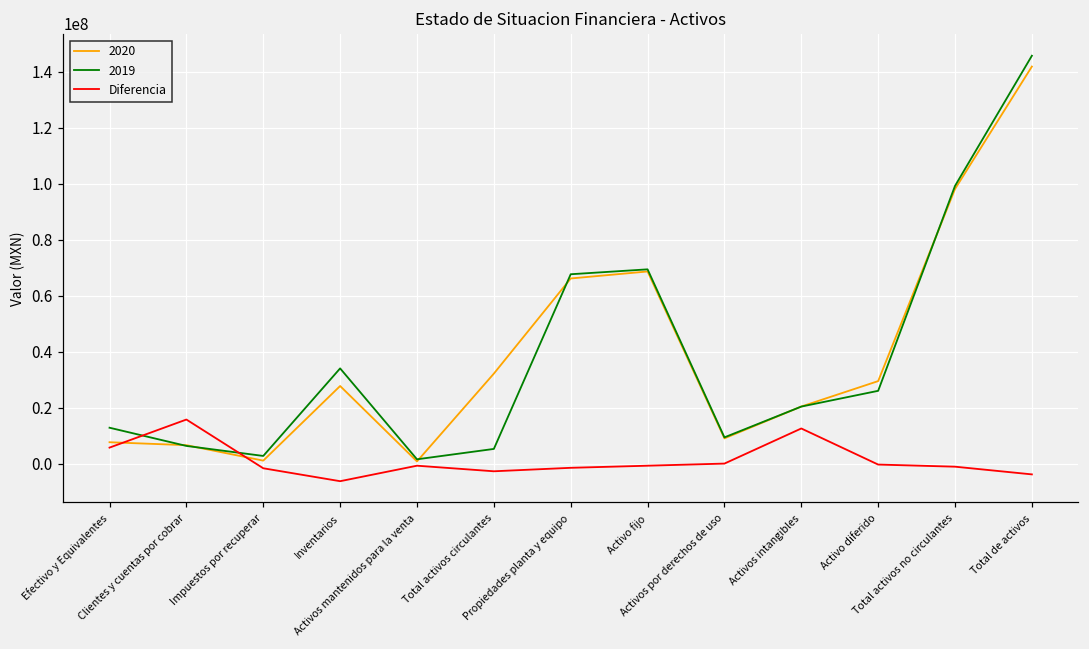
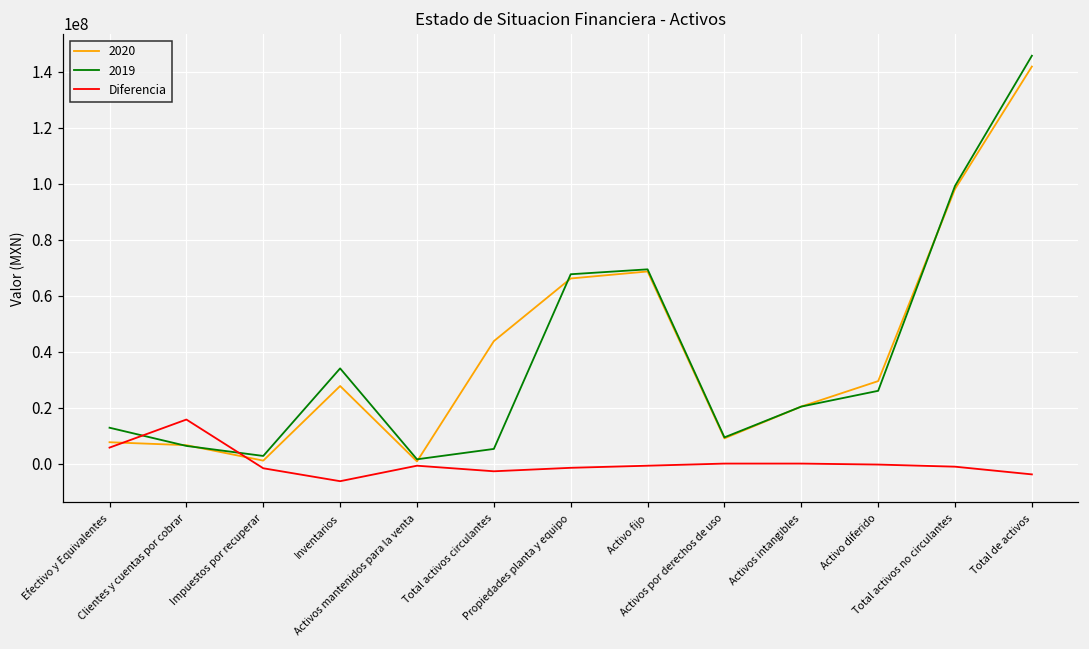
  {
    "2020": {
      "Efectivo y Equivalentes": 8000000,
      "Impuestos por recuperar": 1000000,
      "Inventarios": 28000000,
-     "Total activos circulantes": 32000000,
+     "Total activos circulantes": 44000000,
      "Propiedades planta y equipo": 66000000,
      "Activo diferido": 29000000,
      "Total activos no circulantes": 98000000,
      "Total de activos": 142000000
    },
    "2019": {
      "Efectivo y Equivalentes": 13000000,
      "Impuestos por recuperar": 3000000,
      "Inventarios": 34000000,
      "Total activos circulantes": 5000000,
      "Propiedades planta y equipo": 68000000,
      "Activo diferido": 26000000,
      "Total activos no circulantes": 99000000,
      "Total de activos": 146000000
    },
    "Diferencia": {
      "Efectivo y Equivalentes": 6000000,
      "Clientes y cuentas por cobrar": 16000000,
      "Impuestos por recuperar": -2000000,
      "Inventarios": -6000000,
      "Activos mantenidos para la venta": -1000000,
      "Total activos circulantes": -3000000,
      "Propiedades planta y equipo": -2000000,
      "Activo fijo": -1000000,
      "Activos por derechos de uso": 0,
-     "Activos intangibles": 13000000,
+     "Activos intangibles": 0,
      "Activo diferido": 0,
      "Total activos no circulantes": -1000000,
      "Total de activos": -4000000
    }
  }
